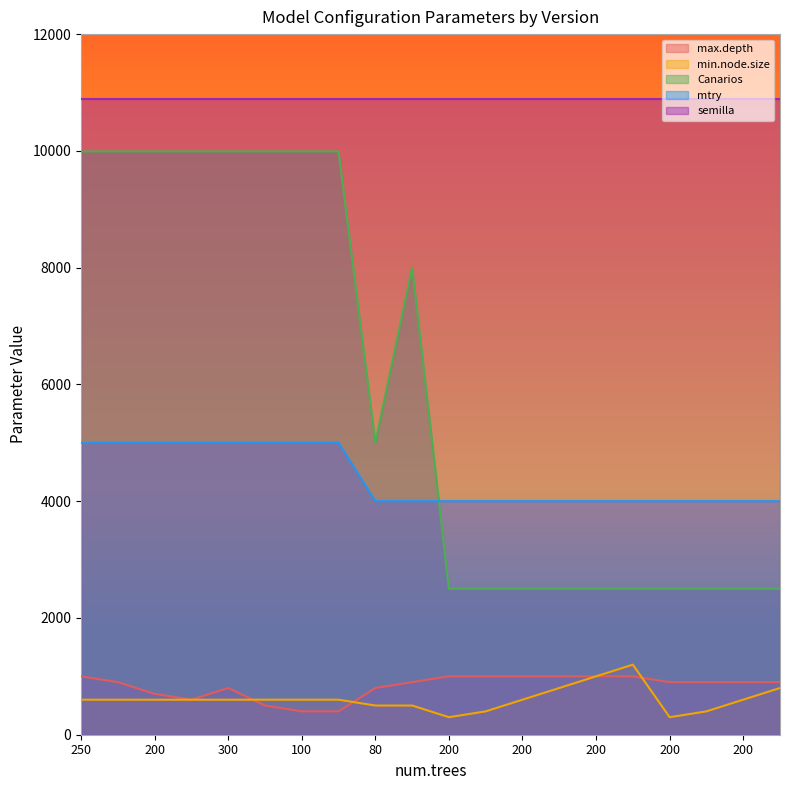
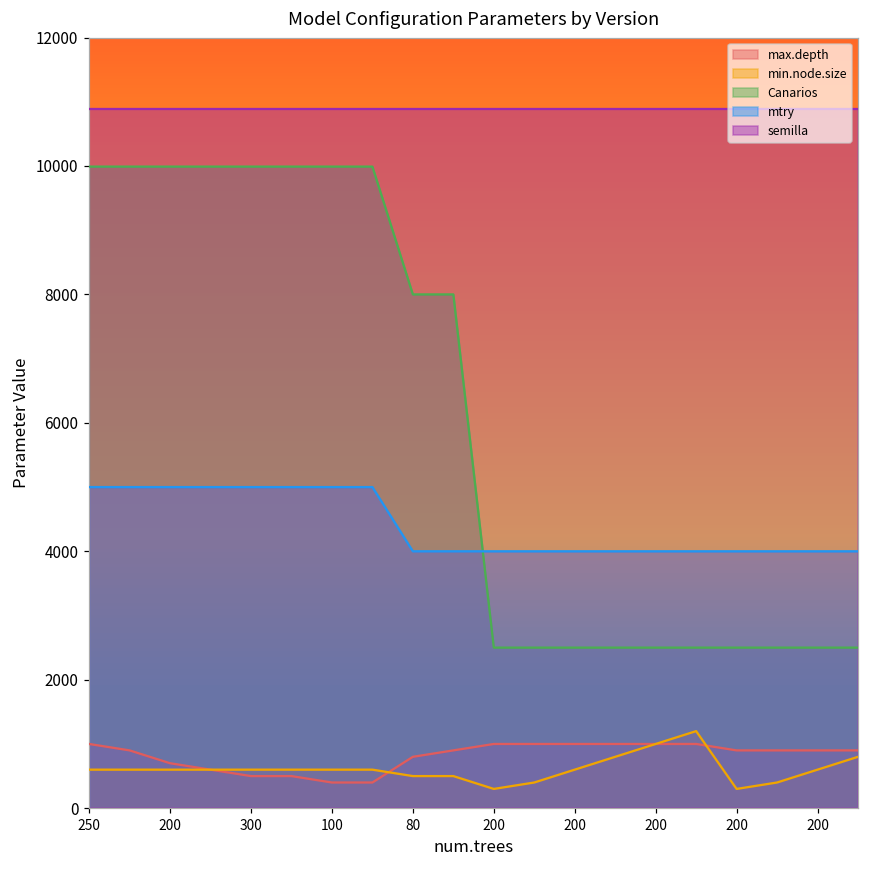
  {
    "max.depth": {
      "250": 1000,
-     "300": 800,
+     "300": 500,
      "100": 400,
      "80": 800
    },
    "min.node.size": {
      "250": 600,
      "300": 600,
      "100": 600,
      "80": 500
    },
    "Canarios": {
      "250": 10000,
      "300": 10000,
      "100": 10000,
-     "80": 5000
+     "80": 8000
    },
    "mtry": {
      "250": 5000,
      "300": 5000,
      "100": 5000,
      "80": 4000
    },
    "semilla": {
      "250": 10900,
      "300": 10900,
      "100": 10900,
      "80": 10900
    }
  }
